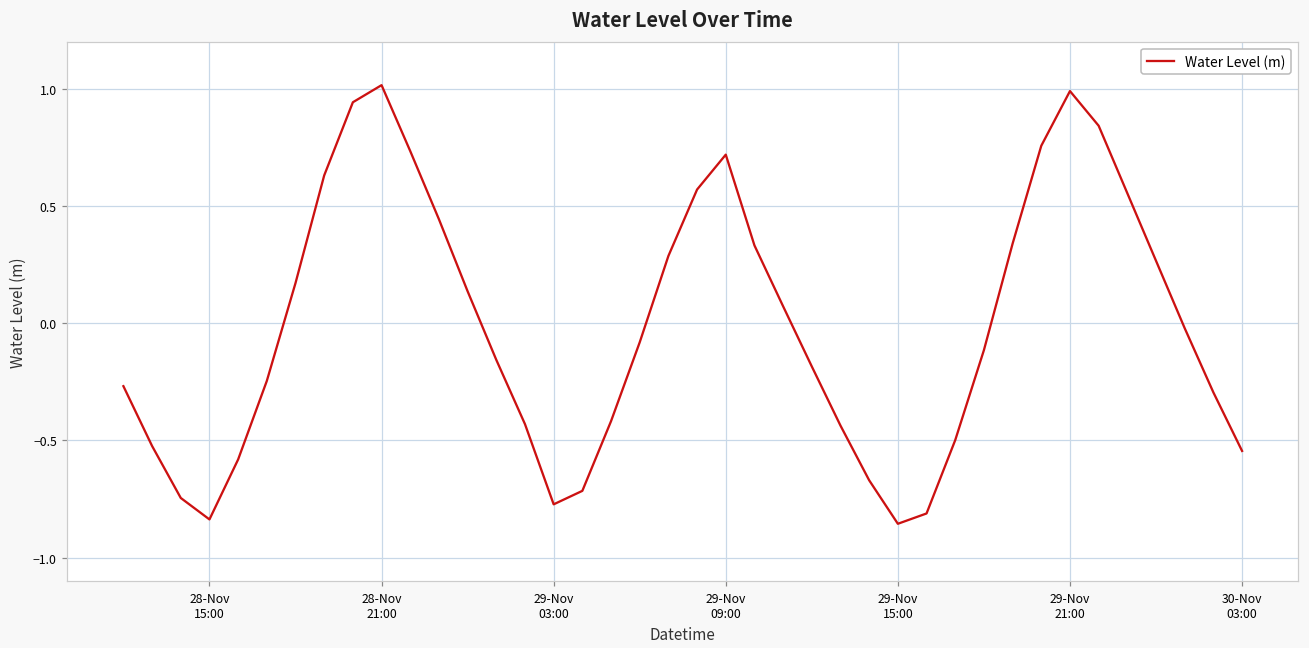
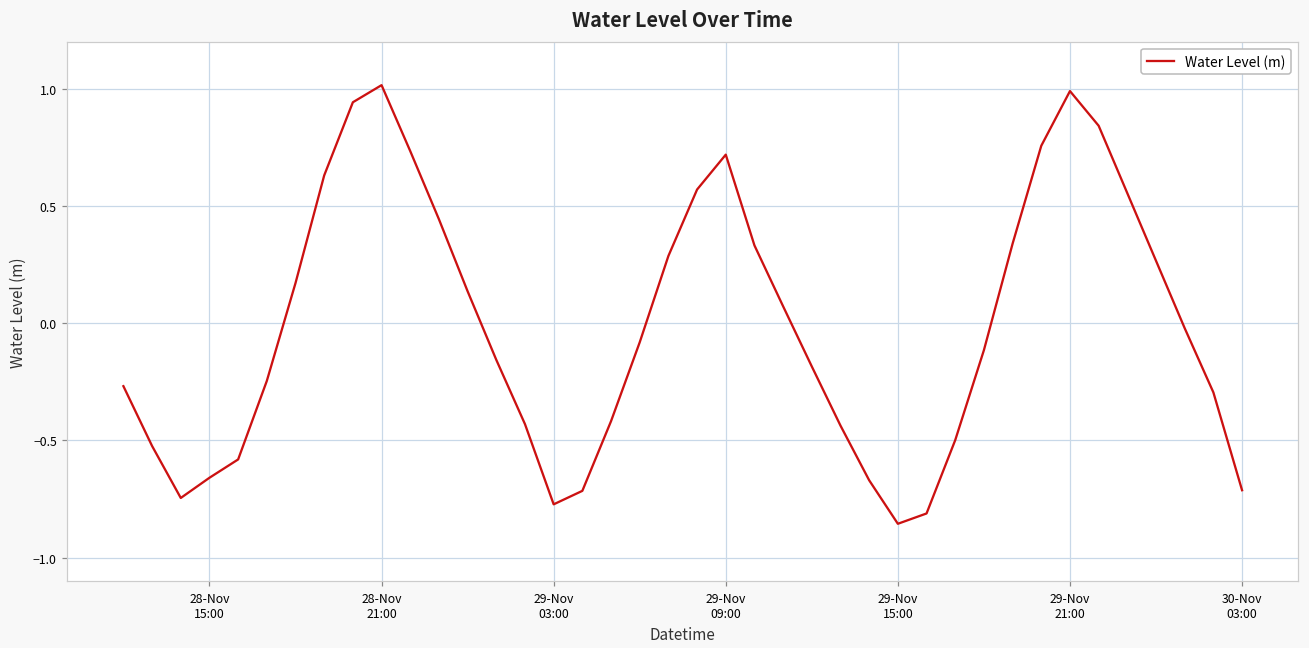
  {
-   "28-Nov 15:00": -0.84,
+   "28-Nov 15:00": -0.66,
    "28-Nov 21:00": 1.02,
    "29-Nov 03:00": -0.77,
    "29-Nov 09:00": 0.72,
    "29-Nov 15:00": -0.86,
    "29-Nov 21:00": 0.99,
-   "30-Nov 03:00": -0.55
+   "30-Nov 03:00": -0.71
  }
